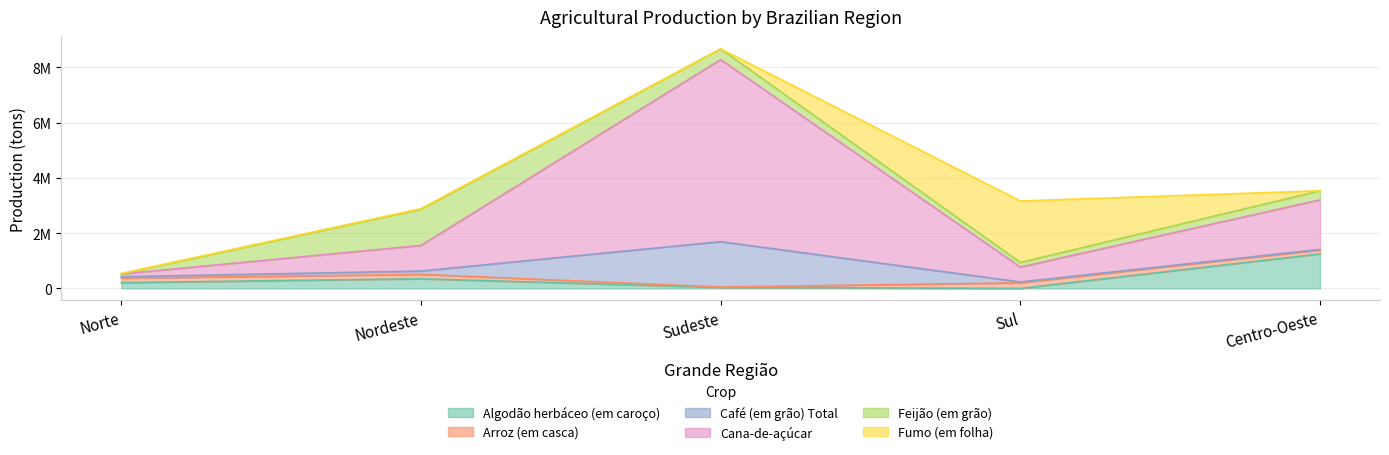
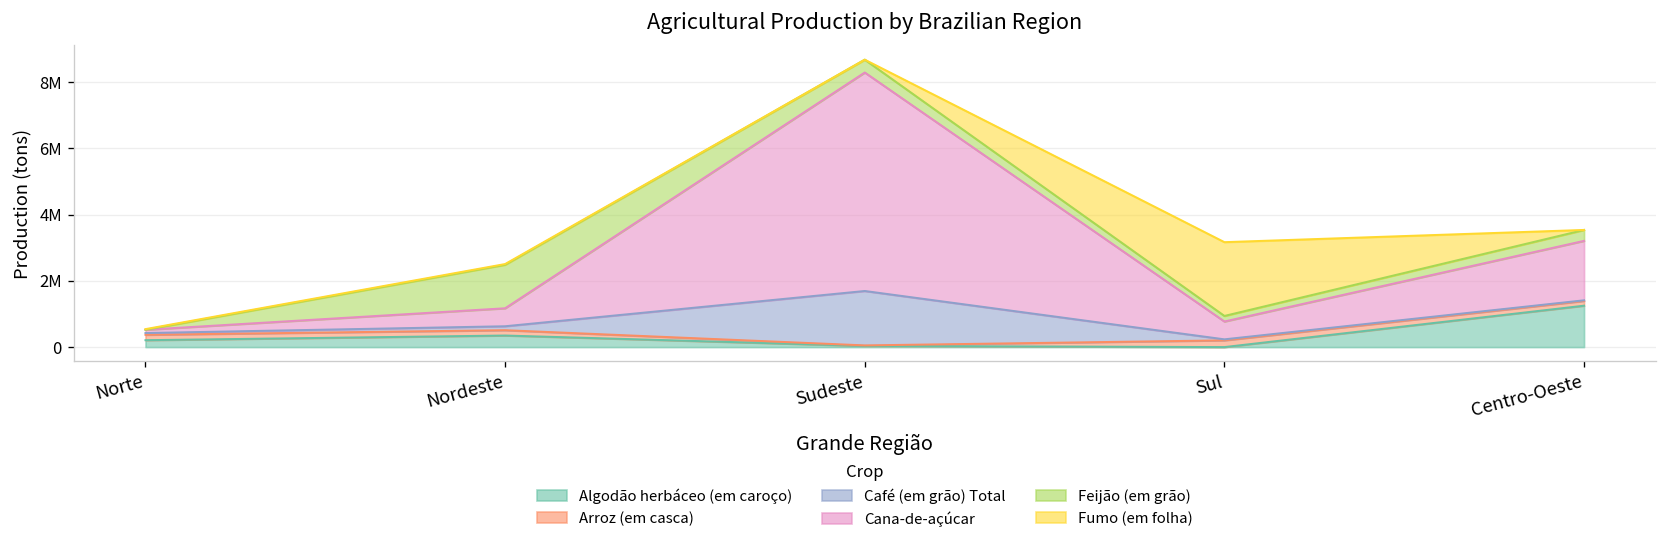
  {
    "Arroz (em casca)": {
      "Nordeste": 200000
    },
    "Cana-de-açúcar": {
-     "Nordeste": 900000,
+     "Nordeste": 500000,
      "Sudeste": 6600000,
      "Sul": 500000,
      "Centro-Oeste": 1800000
    },
    "Feijão (em grão)": {
      "Sul": 200000
    },
    "Fumo (em folha)": {
      "Sul": 2200000
    }
  }
